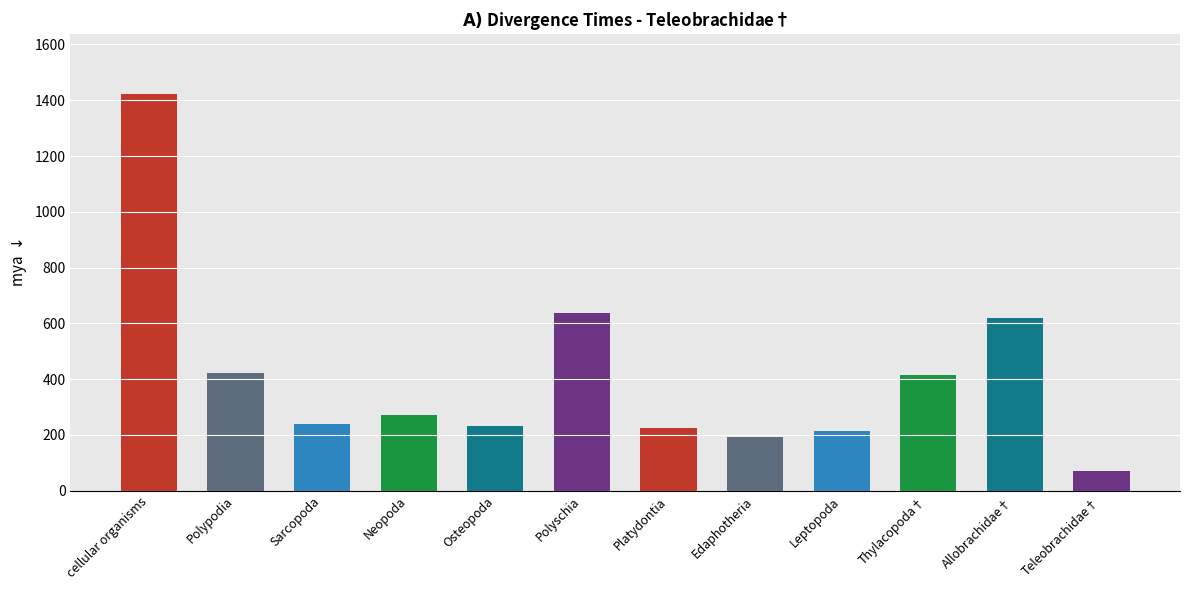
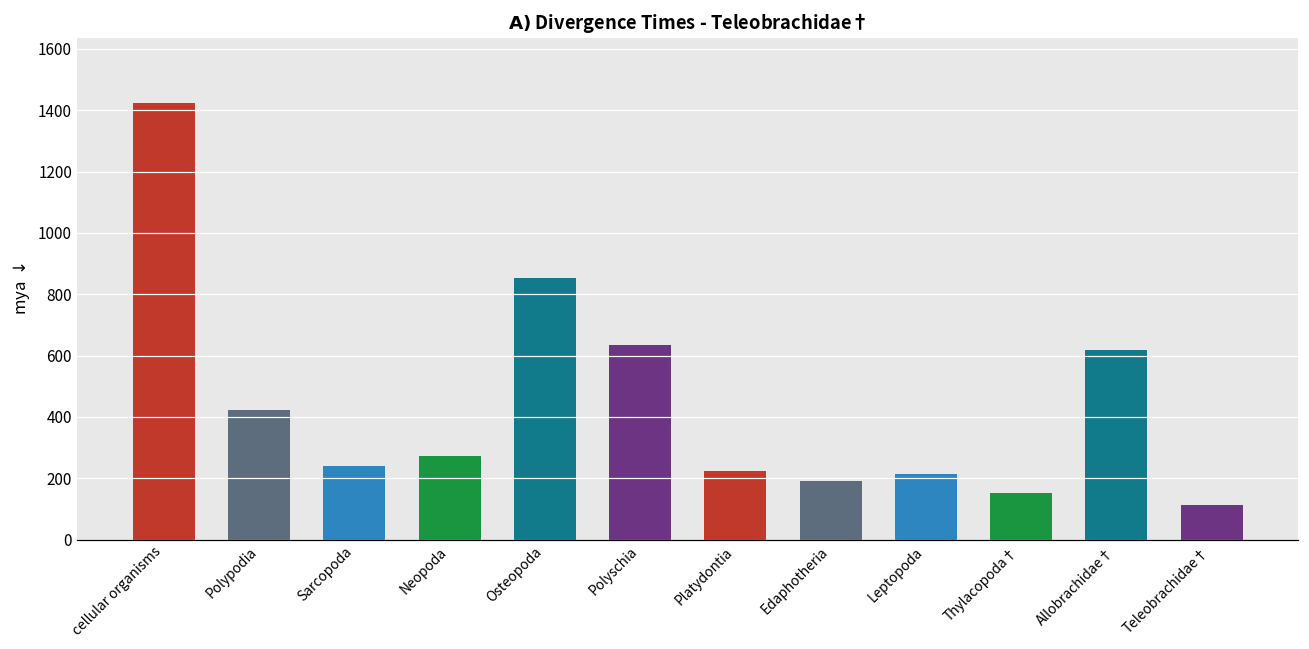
  {
    "cellular organisms": 1420,
    "Polypodia": 420,
    "Sarcopoda": 240,
    "Neopoda": 270,
-   "Osteopoda": 230,
+   "Osteopoda": 850,
    "Polyschia": 640,
    "Platydontia": 230,
    "Edaphotheria": 190,
    "Leptopoda": 210,
-   "Thylacopoda†": 410,
+   "Thylacopoda†": 150,
    "Allobrachidae†": 620,
-   "Teleobrachidae†": 70
+   "Teleobrachidae†": 110
  }
